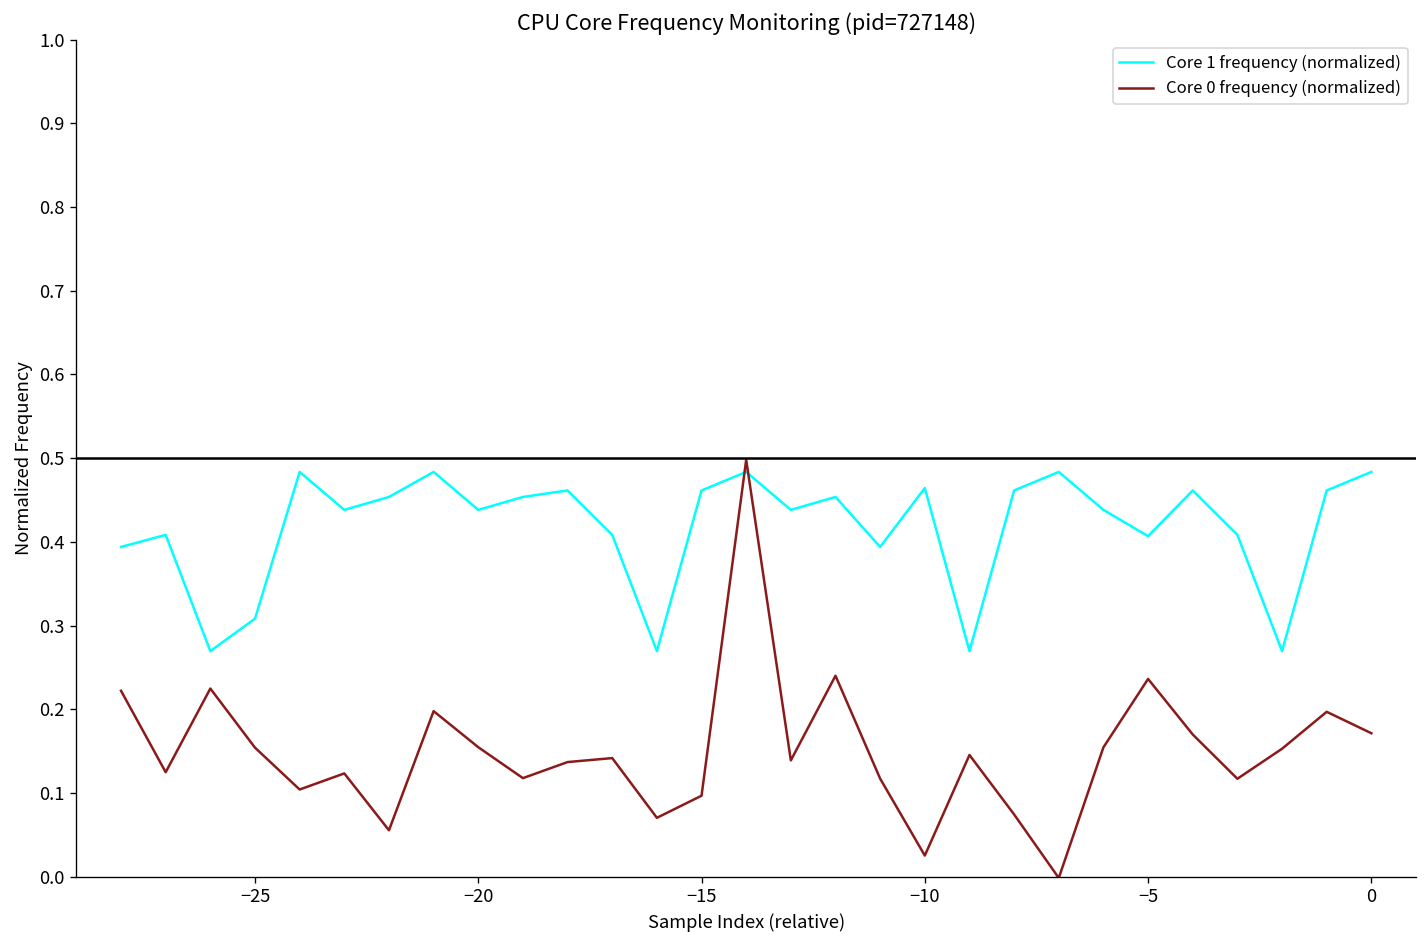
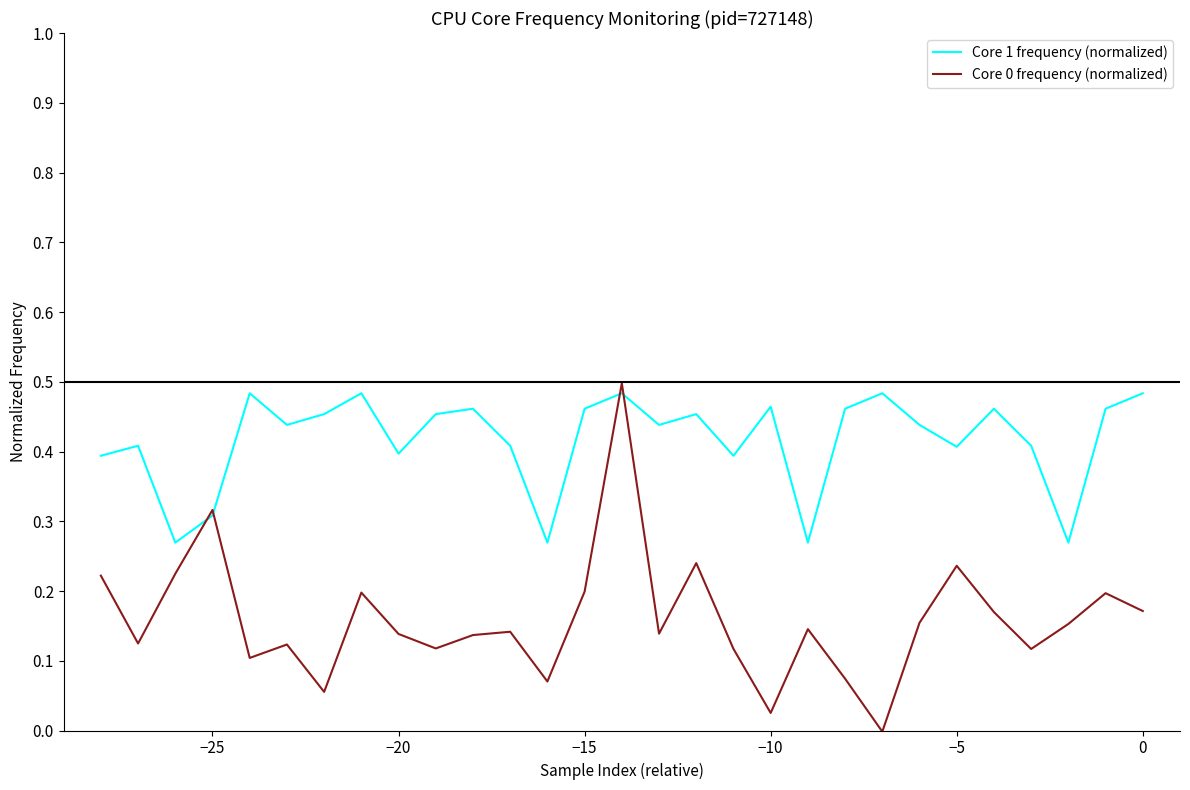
  {
    "Core 1 frequency (normalized)": {
      "−25": 0.31,
-     "−20": 0.44,
+     "−20": 0.40,
      "−15": 0.46,
      "−10": 0.46,
      "−5": 0.41,
      "0": 0.48
    },
    "Core 0 frequency (normalized)": {
-     "−25": 0.15,
-     "−20": 0.15,
-     "−15": 0.10,
+     "−25": 0.32,
+     "−20": 0.14,
+     "−15": 0.20,
      "−10": 0.03,
      "−5": 0.24,
      "0": 0.17
    }
  }
